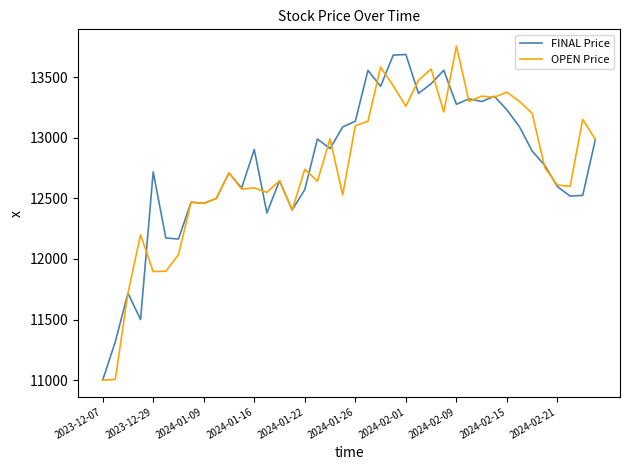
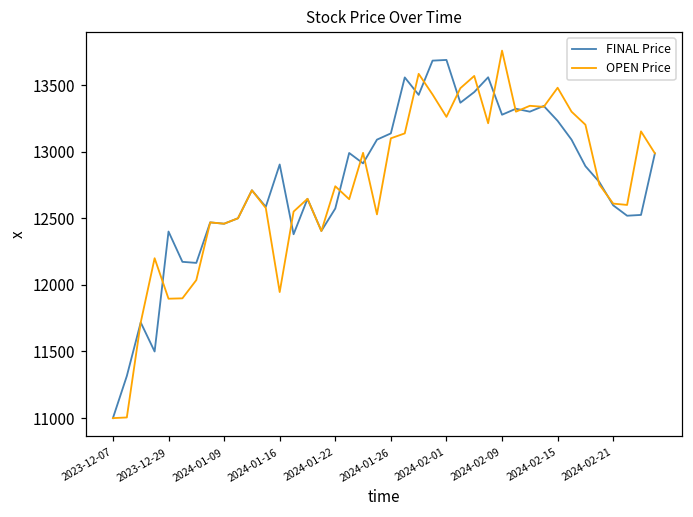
  {
    "FINAL Price": {
-     "2023-12-29": 12720,
+     "2023-12-29": 12400,
      "2024-01-16": 12900,
      "2024-01-22": 12570,
      "2024-01-26": 13140,
      "2024-02-01": 13690,
      "2024-02-09": 13280,
      "2024-02-15": 13230
    },
    "OPEN Price": {
      "2023-12-29": 11900,
-     "2024-01-16": 12590,
+     "2024-01-16": 11950,
      "2024-01-22": 12740,
      "2024-01-26": 13100,
      "2024-02-01": 13260,
      "2024-02-09": 13760,
-     "2024-02-15": 13380
+     "2024-02-15": 13480
    }
  }
